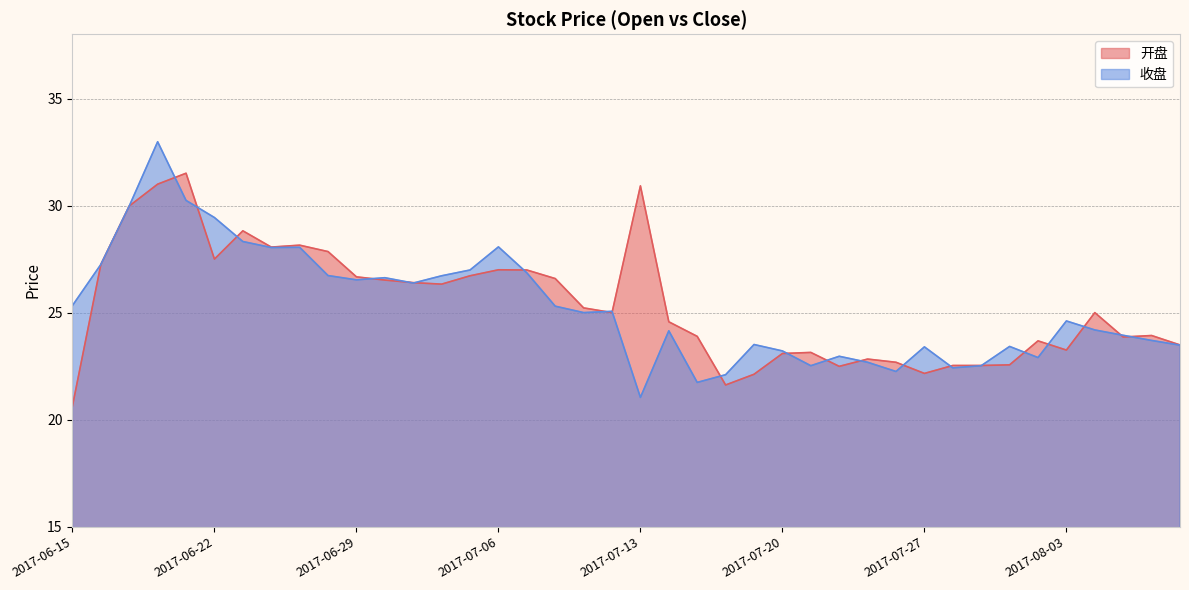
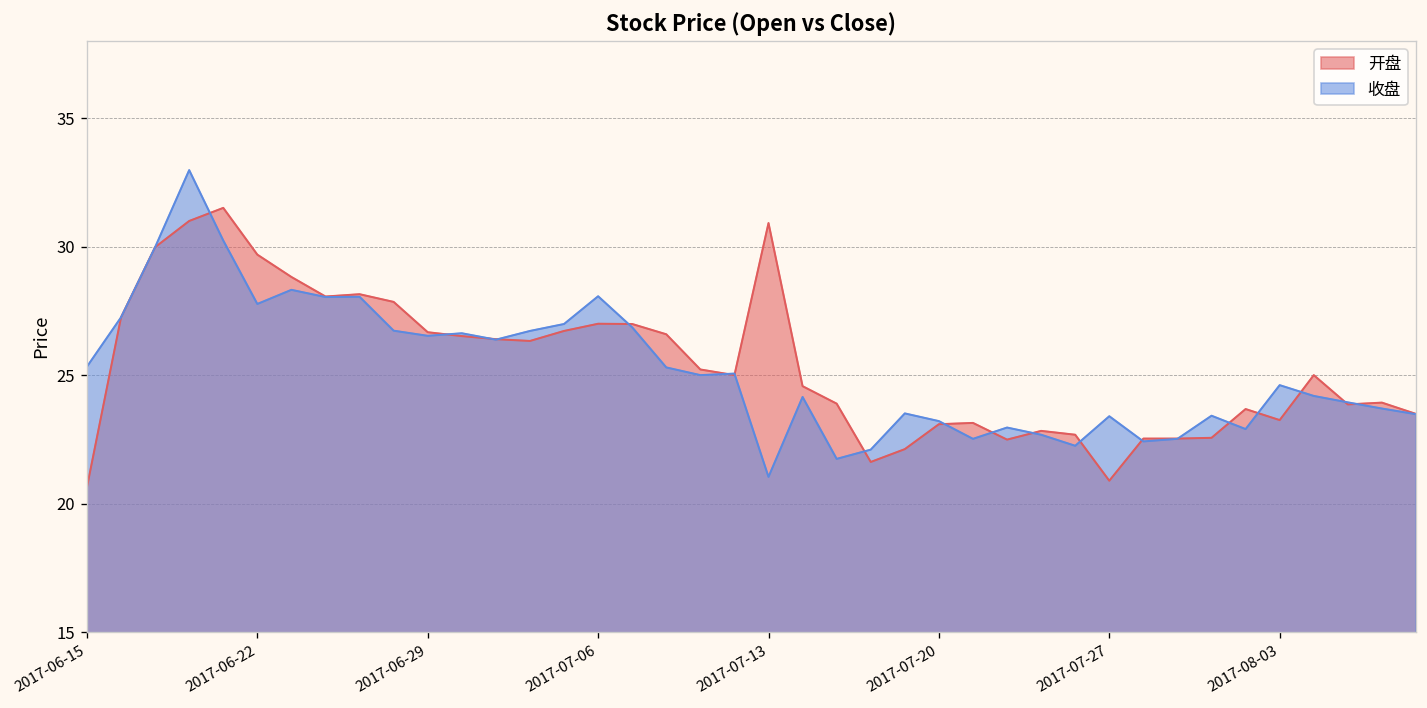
  {
    "开盘": {
      "2017-06-15": 20.6,
-     "2017-06-22": 27.5,
+     "2017-06-22": 29.7,
      "2017-06-29": 26.7,
      "2017-07-06": 27.0,
      "2017-07-13": 30.9,
      "2017-07-20": 23.1,
-     "2017-07-27": 22.2,
+     "2017-07-27": 20.9,
      "2017-08-03": 23.3
    },
    "收盘": {
      "2017-06-15": 25.3,
-     "2017-06-22": 29.4,
+     "2017-06-22": 27.8,
      "2017-06-29": 26.5,
      "2017-07-06": 28.1,
      "2017-07-13": 21.0,
      "2017-07-20": 23.2,
      "2017-07-27": 23.4,
      "2017-08-03": 24.6
    }
  }
